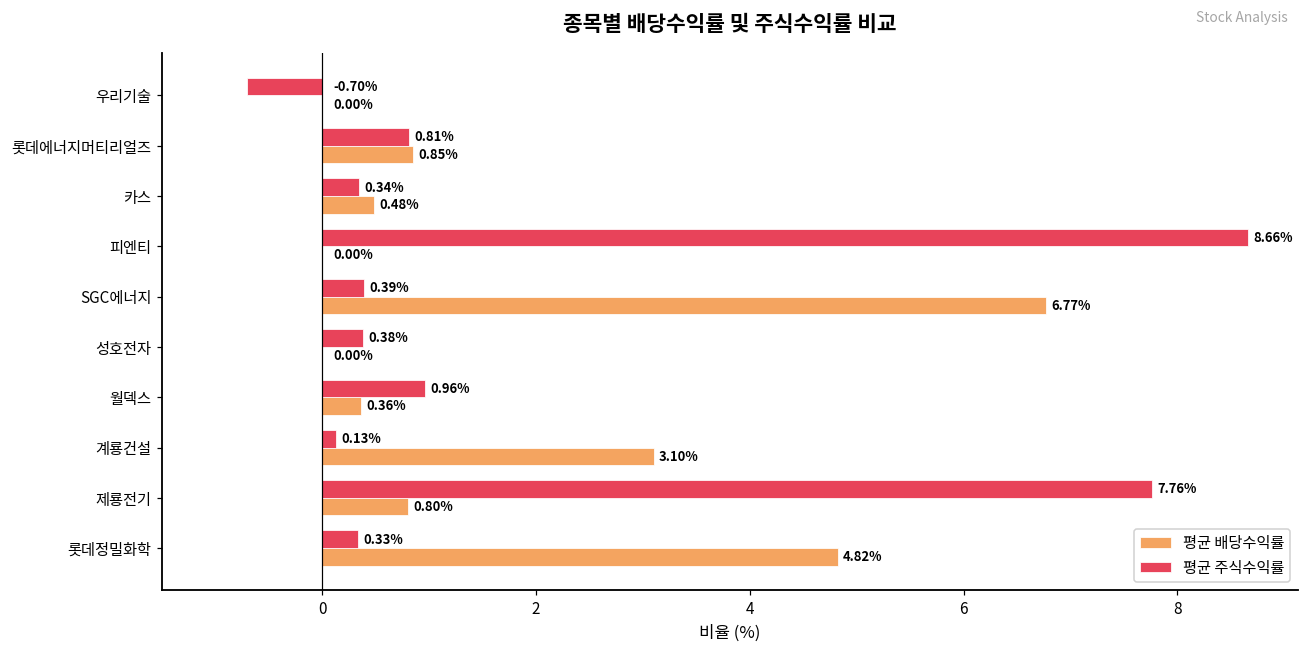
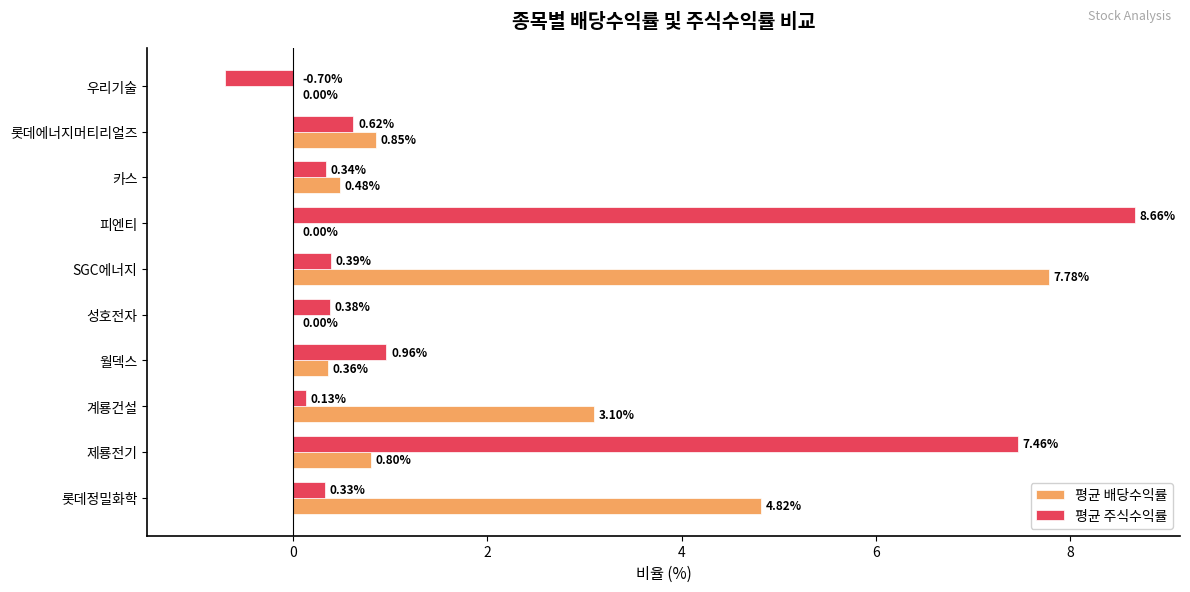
  {
    "평균 배당수익률": {
      "우리기술": "0.00%",
      "롯데에너지머티리얼즈": "0.85%",
      "카스": "0.48%",
      "피엔티": "0.00%",
-     "SGC에너지": "6.77%",
+     "SGC에너지": "7.78%",
      "성호전자": "0.00%",
      "월덱스": "0.36%",
      "계룡건설": "3.10%",
      "제룡전기": "0.80%",
      "롯데정밀화학": "4.82%"
    },
    "평균 주식수익률": {
-     "롯데에너지머티리얼즈": "0.81%",
+     "롯데에너지머티리얼즈": "0.62%",
      "카스": "0.34%",
      "피엔티": "8.66%",
      "SGC에너지": "0.39%",
      "성호전자": "0.38%",
      "월덱스": "0.96%",
      "계룡건설": "0.13%",
-     "제룡전기": "7.76%",
+     "제룡전기": "7.46%",
      "롯데정밀화학": "0.33%"
    }
  }
